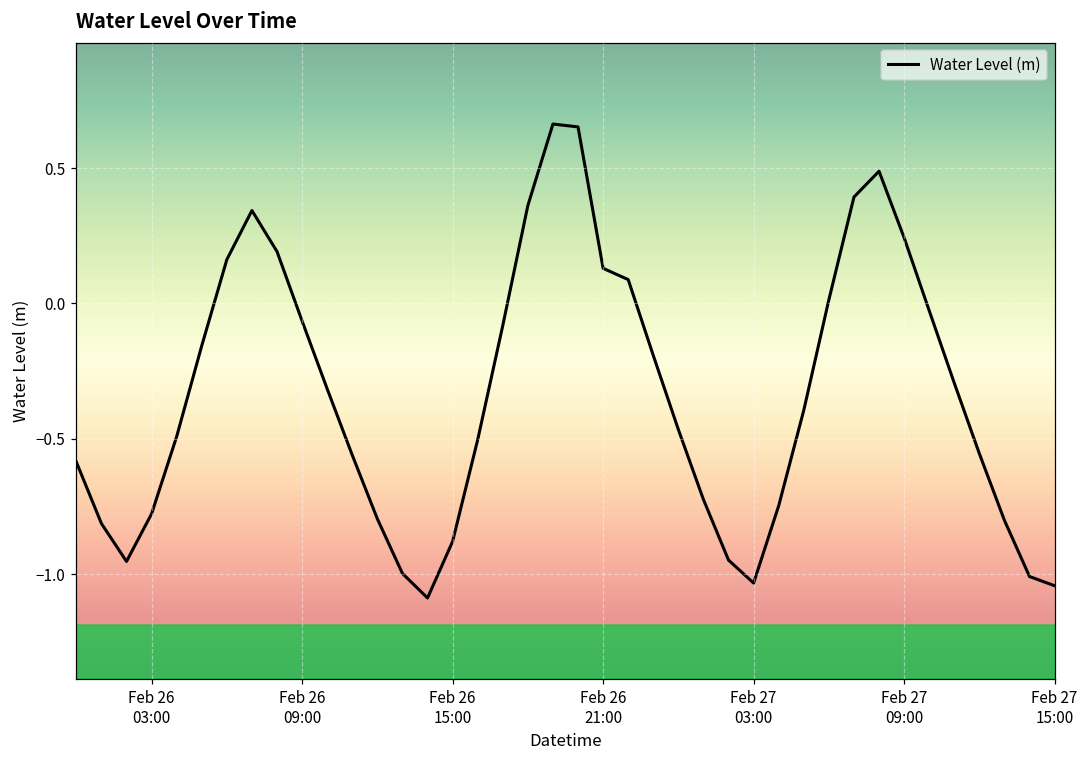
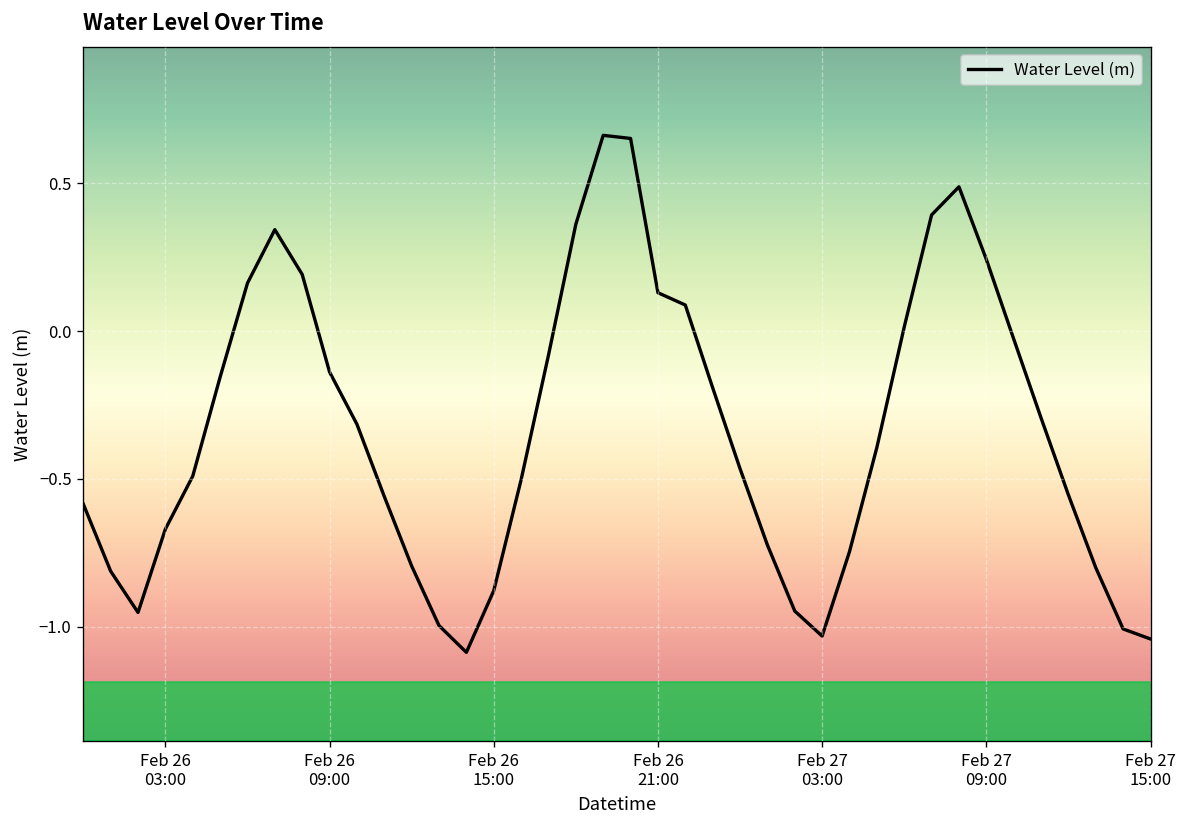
  {
-   "Feb 26 03:00": -0.78,
-   "Feb 26 09:00": -0.06,
+   "Feb 26 03:00": -0.67,
+   "Feb 26 09:00": -0.14,
    "Feb 26 15:00": -0.88,
    "Feb 26 21:00": 0.13,
    "Feb 27 03:00": -1.03,
    "Feb 27 09:00": 0.24,
    "Feb 27 15:00": -1.04
  }
